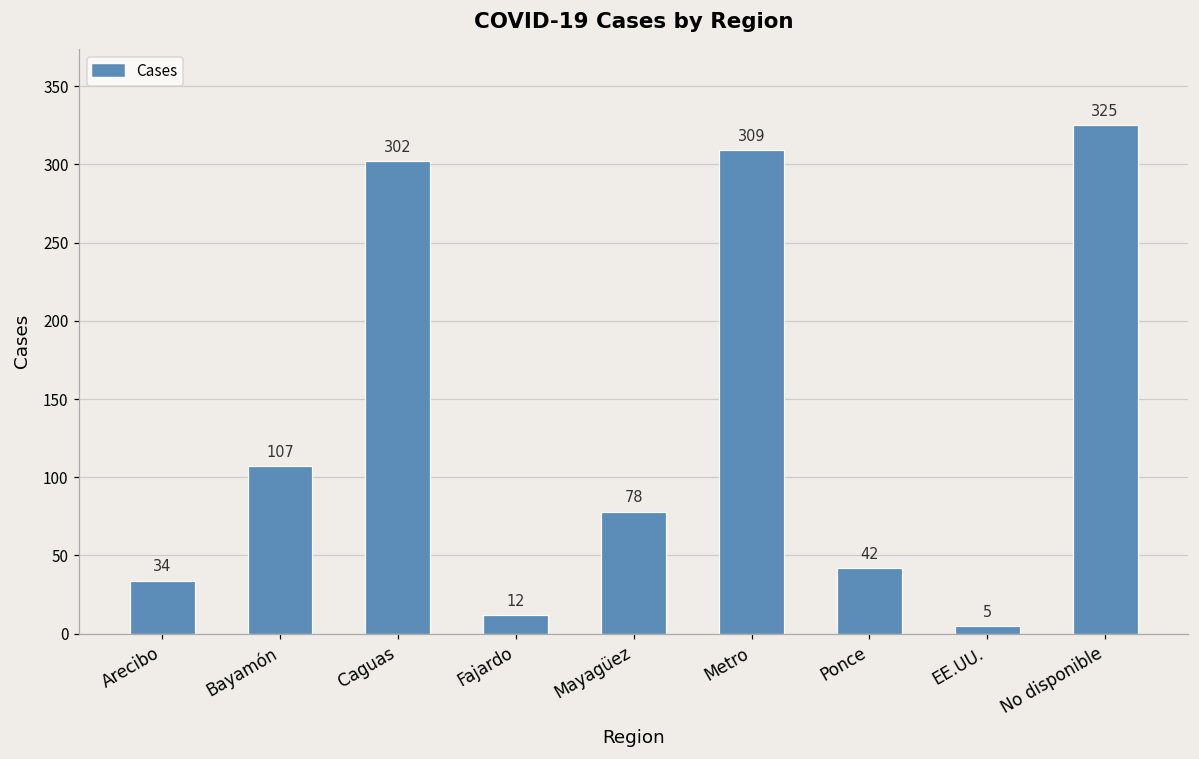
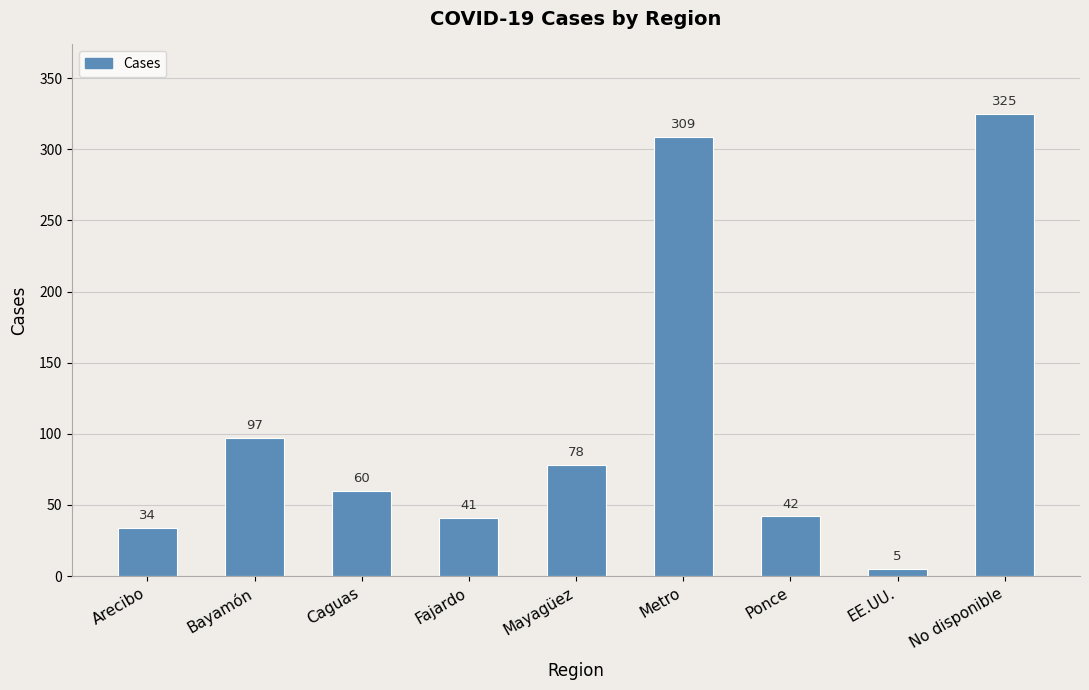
  {
    "Arecibo": 34,
-   "Bayamón": 107,
-   "Caguas": 302,
-   "Fajardo": 12,
+   "Bayamón": 97,
+   "Caguas": 60,
+   "Fajardo": 41,
    "Mayagüez": 78,
    "Metro": 309,
    "Ponce": 42,
    "EE.UU.": 5,
    "No disponible": 325
  }
